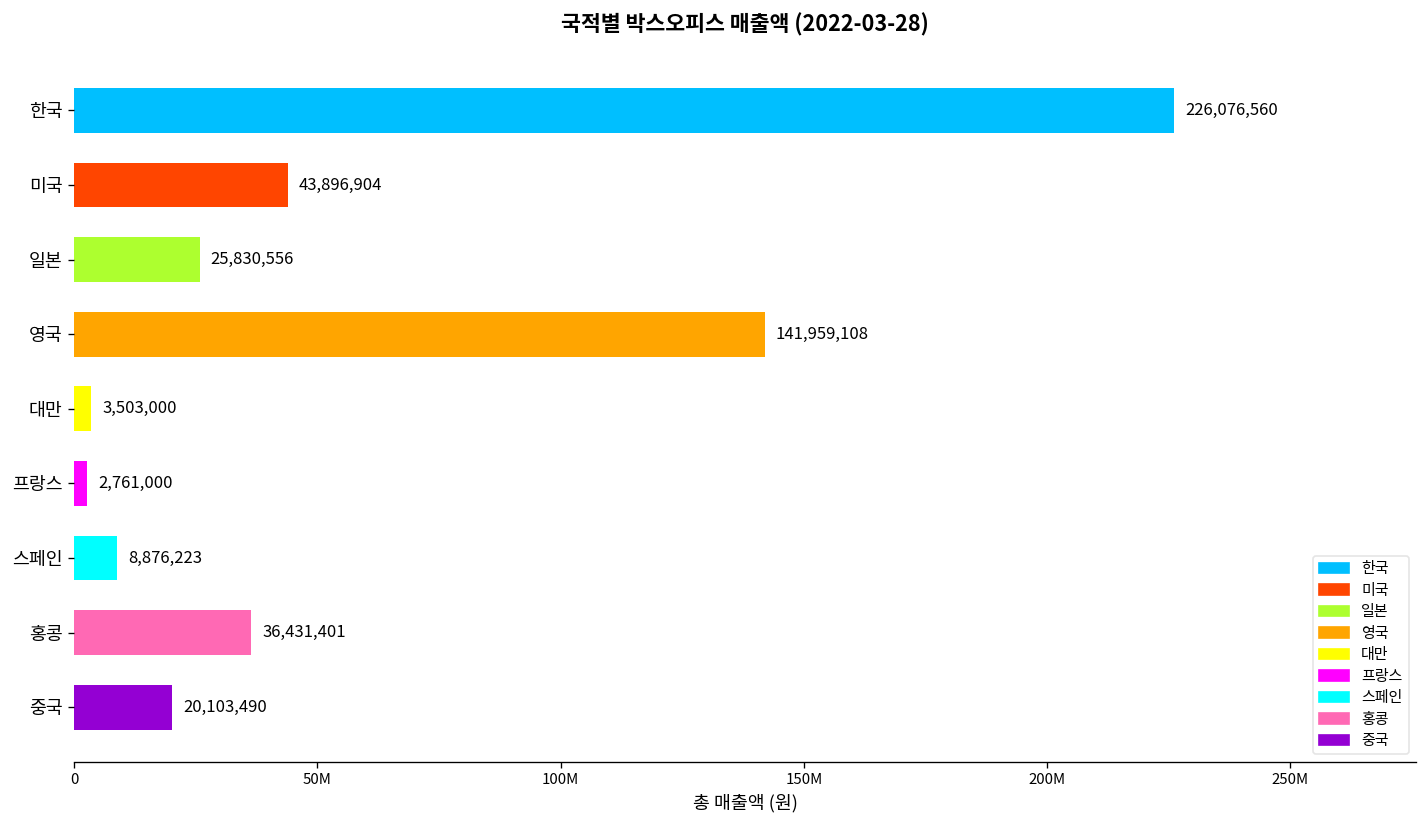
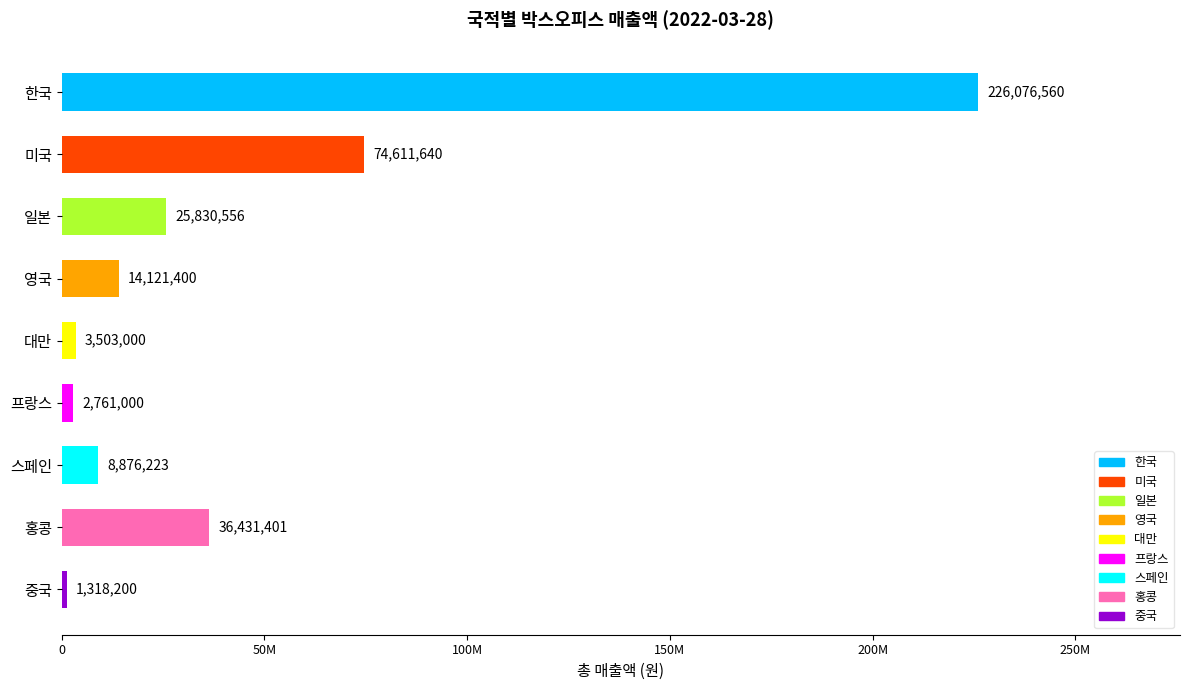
  {
    "한국": "226,076,560",
-   "미국": "43,896,904",
+   "미국": "74,611,640",
    "일본": "25,830,556",
-   "영국": "141,959,108",
+   "영국": "14,121,400",
    "대만": "3,503,000",
    "프랑스": "2,761,000",
    "스페인": "8,876,223",
    "홍콩": "36,431,401",
-   "중국": "20,103,490"
+   "중국": "1,318,200"
  }
